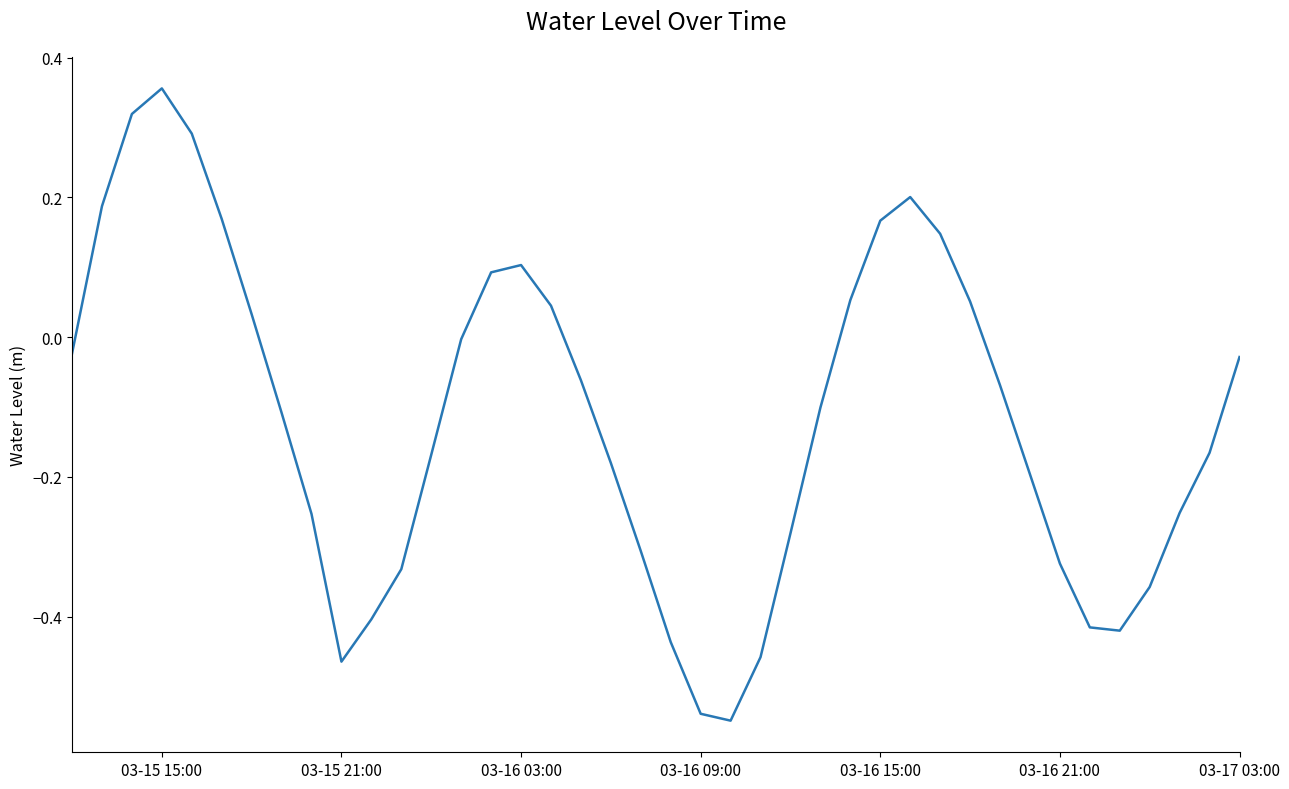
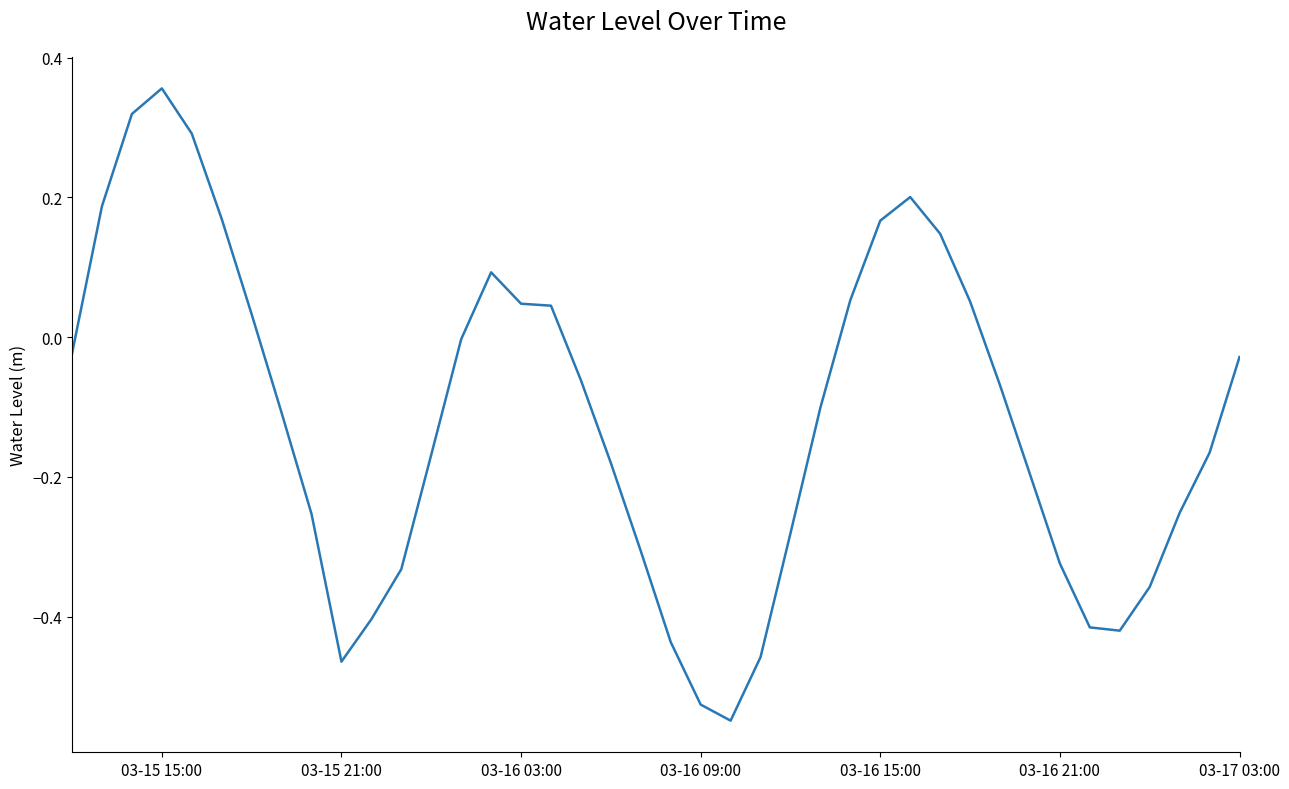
  {
    "03-15 15:00": 0.36,
    "03-15 21:00": -0.46,
-   "03-16 03:00": 0.10,
-   "03-16 09:00": -0.54,
+   "03-16 03:00": 0.05,
+   "03-16 09:00": -0.53,
    "03-16 15:00": 0.17,
    "03-16 21:00": -0.32,
    "03-17 03:00": -0.03
  }
